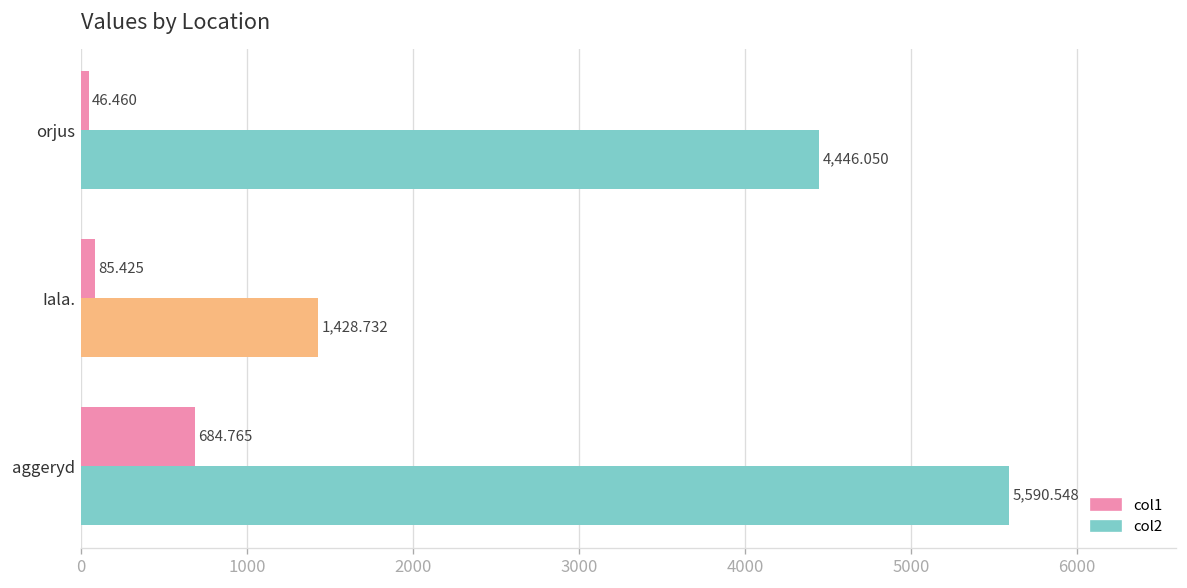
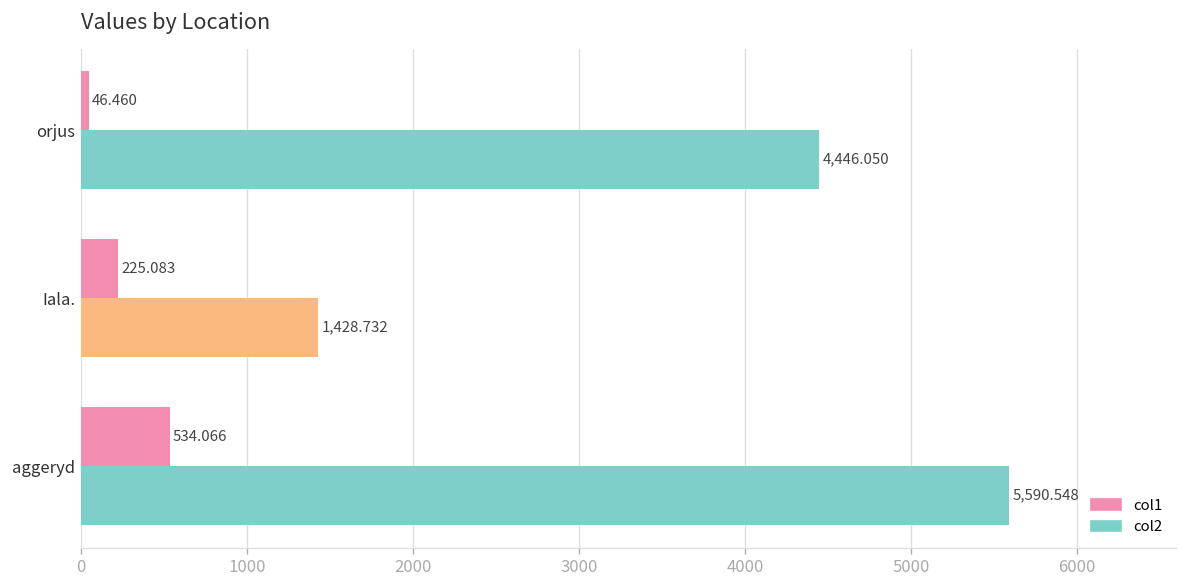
  {
    "col1": {
      "orjus": "46.460",
-     "Iala.": "85.425",
-     "aggeryd": "684.765"
+     "Iala.": "225.083",
+     "aggeryd": "534.066"
    },
    "col2": {
      "orjus": "4,446.050",
      "Iala.": "1,428.732",
      "aggeryd": "5,590.548"
    }
  }
